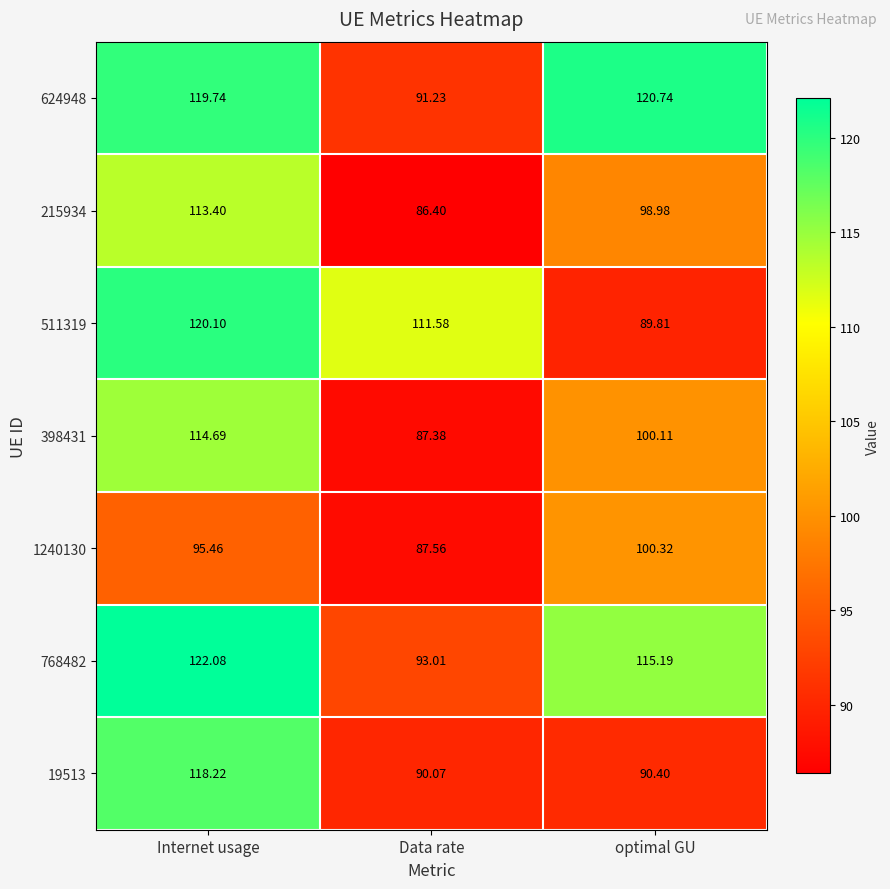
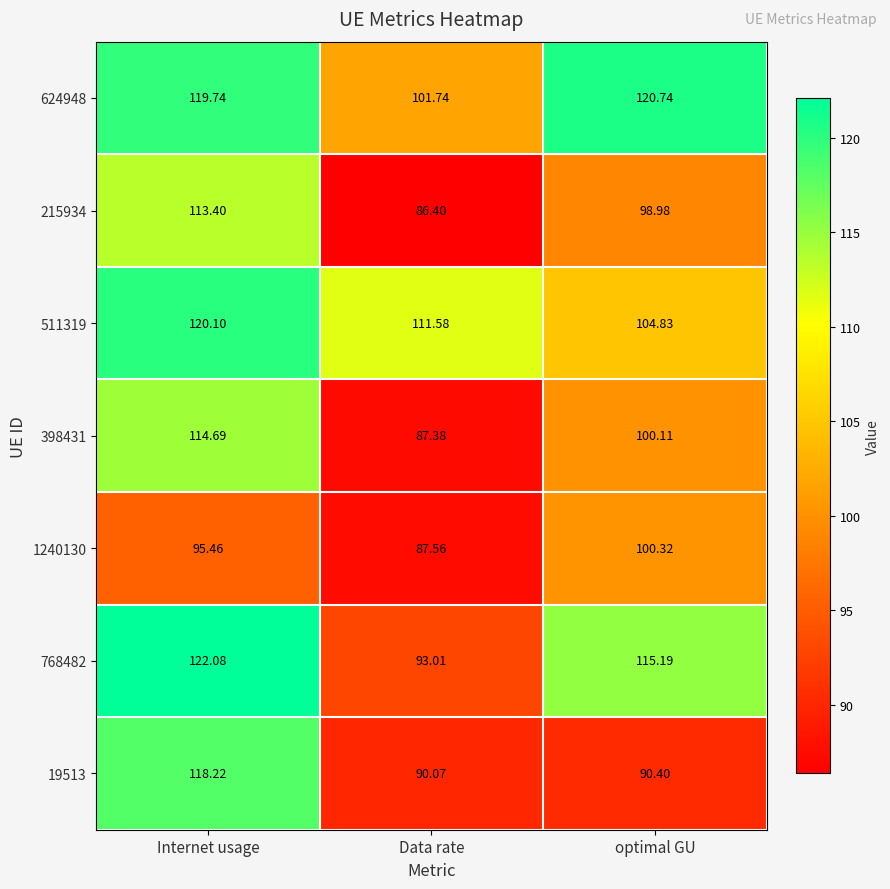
  {
    "624948": {
      "Internet usage": 119.74,
-     "Data rate": 91.23,
+     "Data rate": 101.74,
      "optimal GU": 120.74
    },
    "215934": {
      "Internet usage": 113.40,
      "Data rate": 86.40,
      "optimal GU": 98.98
    },
    "511319": {
      "Internet usage": 120.10,
      "Data rate": 111.58,
-     "optimal GU": 89.81
+     "optimal GU": 104.83
    },
    "398431": {
      "Internet usage": 114.69,
      "Data rate": 87.38,
      "optimal GU": 100.11
    },
    "1240130": {
      "Internet usage": 95.46,
      "Data rate": 87.56,
      "optimal GU": 100.32
    },
    "768482": {
      "Internet usage": 122.08,
      "Data rate": 93.01,
      "optimal GU": 115.19
    },
    "19513": {
      "Internet usage": 118.22,
      "Data rate": 90.07,
      "optimal GU": 90.40
    }
  }
